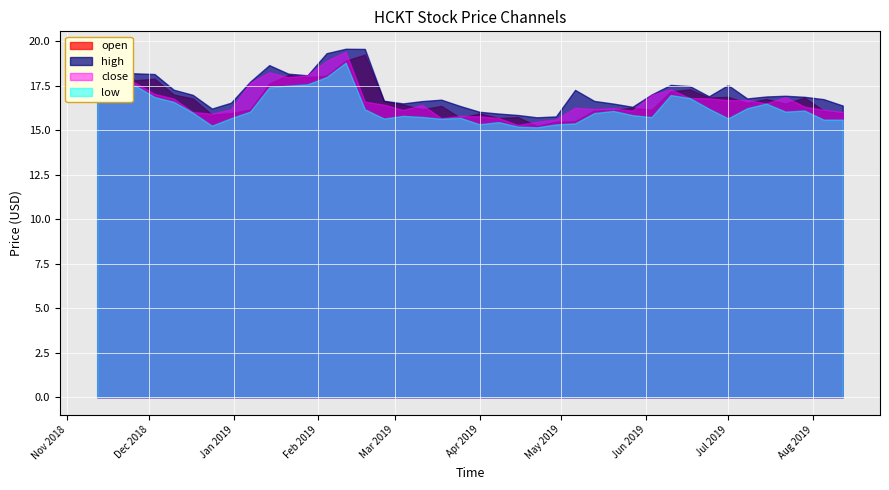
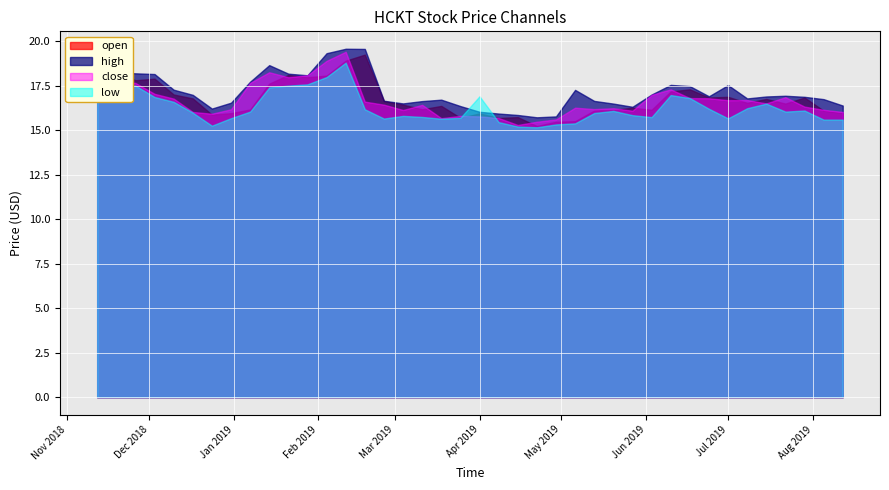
  {
    "open": {
      "Jul 2019": 16.9
    },
    "high": {
      "Jul 2019": 17.5
    },
    "close": {
      "Apr 2019": 15.8,
      "Jul 2019": 16.7
    },
    "low": {
-     "Apr 2019": 15.3,
+     "Apr 2019": 16.9,
      "Jul 2019": 15.7
    }
  }
